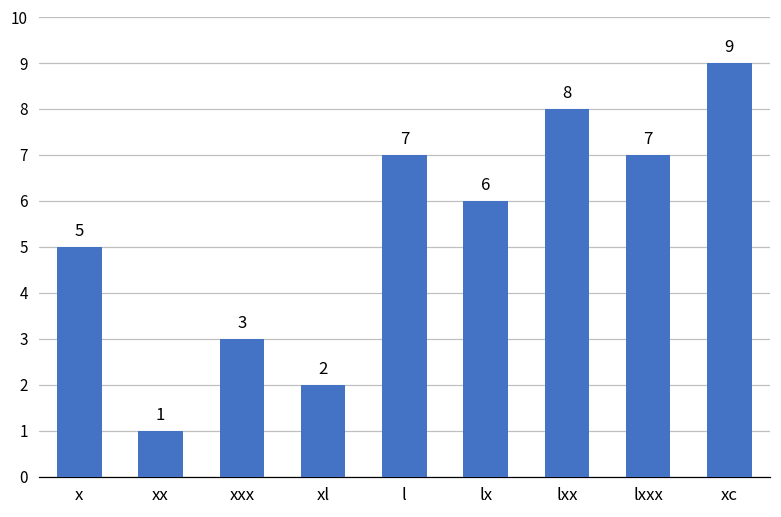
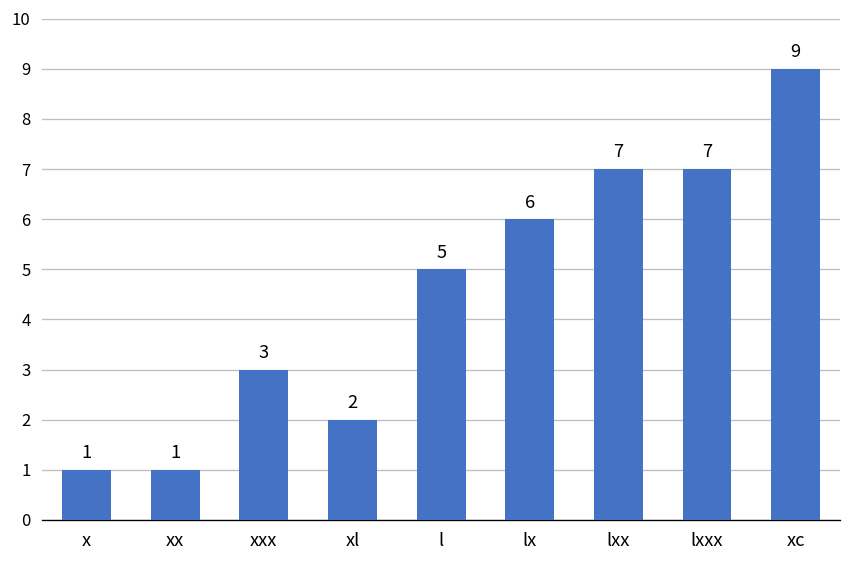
  {
-   "x": 5,
+   "x": 1,
    "xx": 1,
    "xxx": 3,
    "xl": 2,
-   "l": 7,
+   "l": 5,
    "lx": 6,
-   "lxx": 8,
+   "lxx": 7,
    "lxxx": 7,
    "xc": 9
  }
